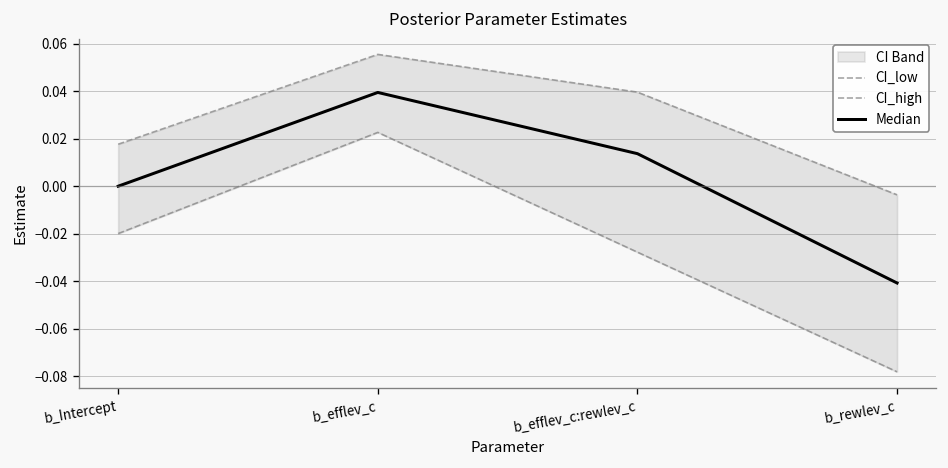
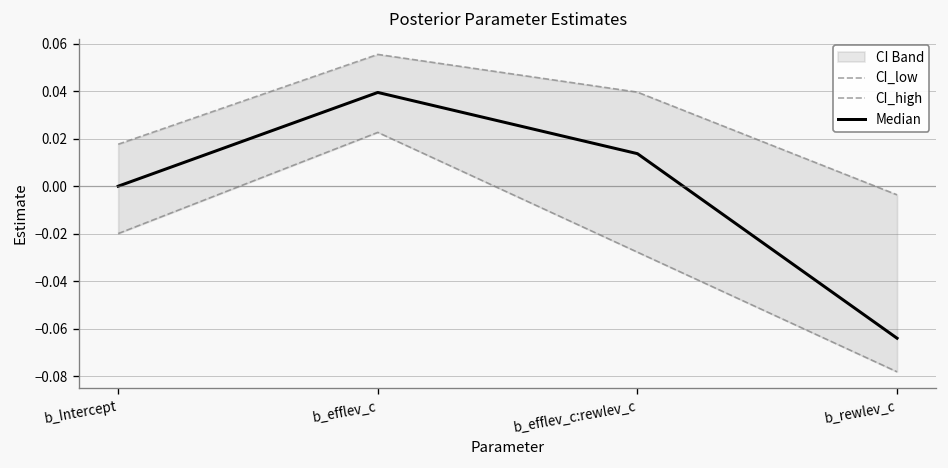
  {
    "Median": {
      "b_Intercept": 0.000,
      "b_efflev_c": 0.040,
      "b_efflev_c:rewlev_c": 0.014,
-     "b_rewlev_c": -0.041
+     "b_rewlev_c": -0.064
    }
  }
